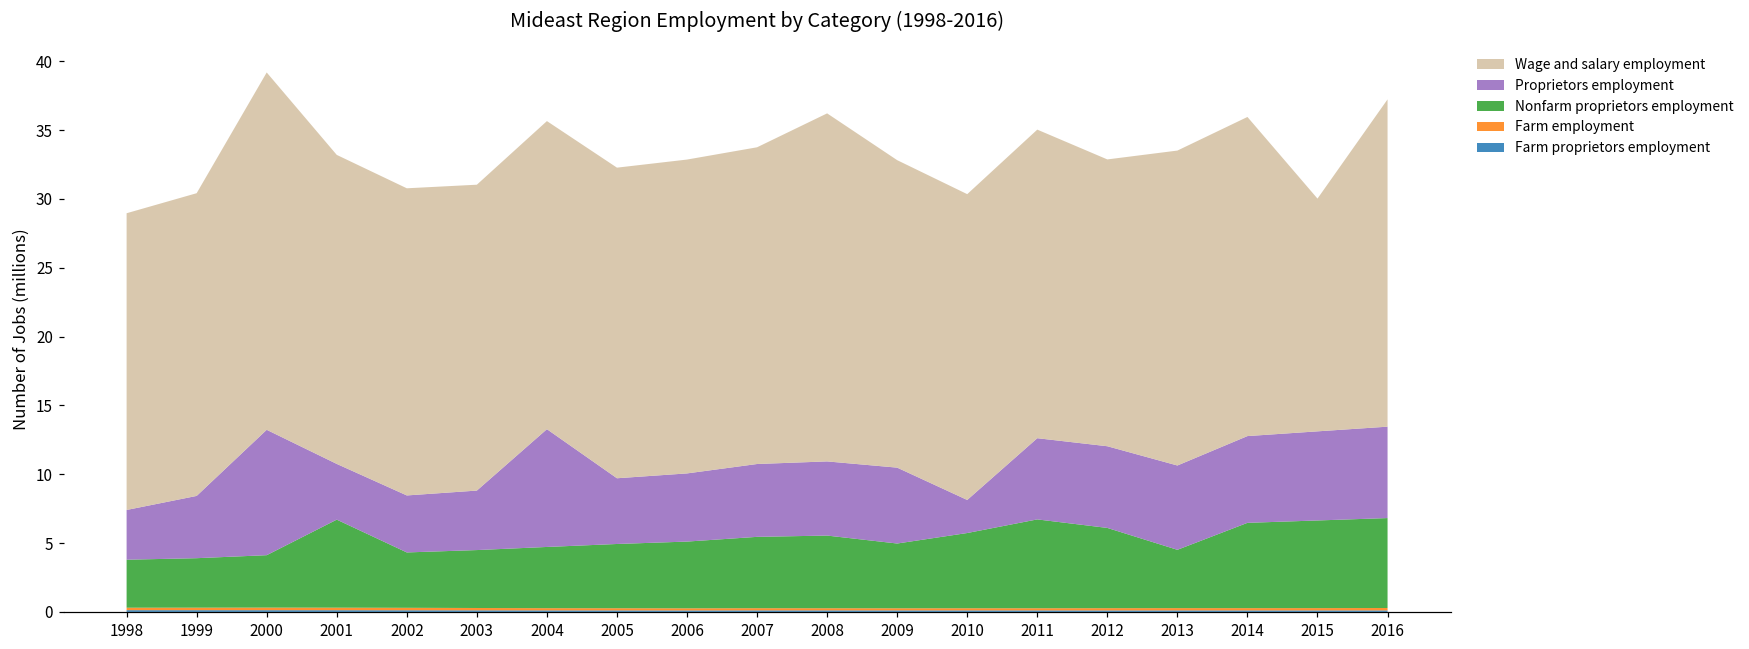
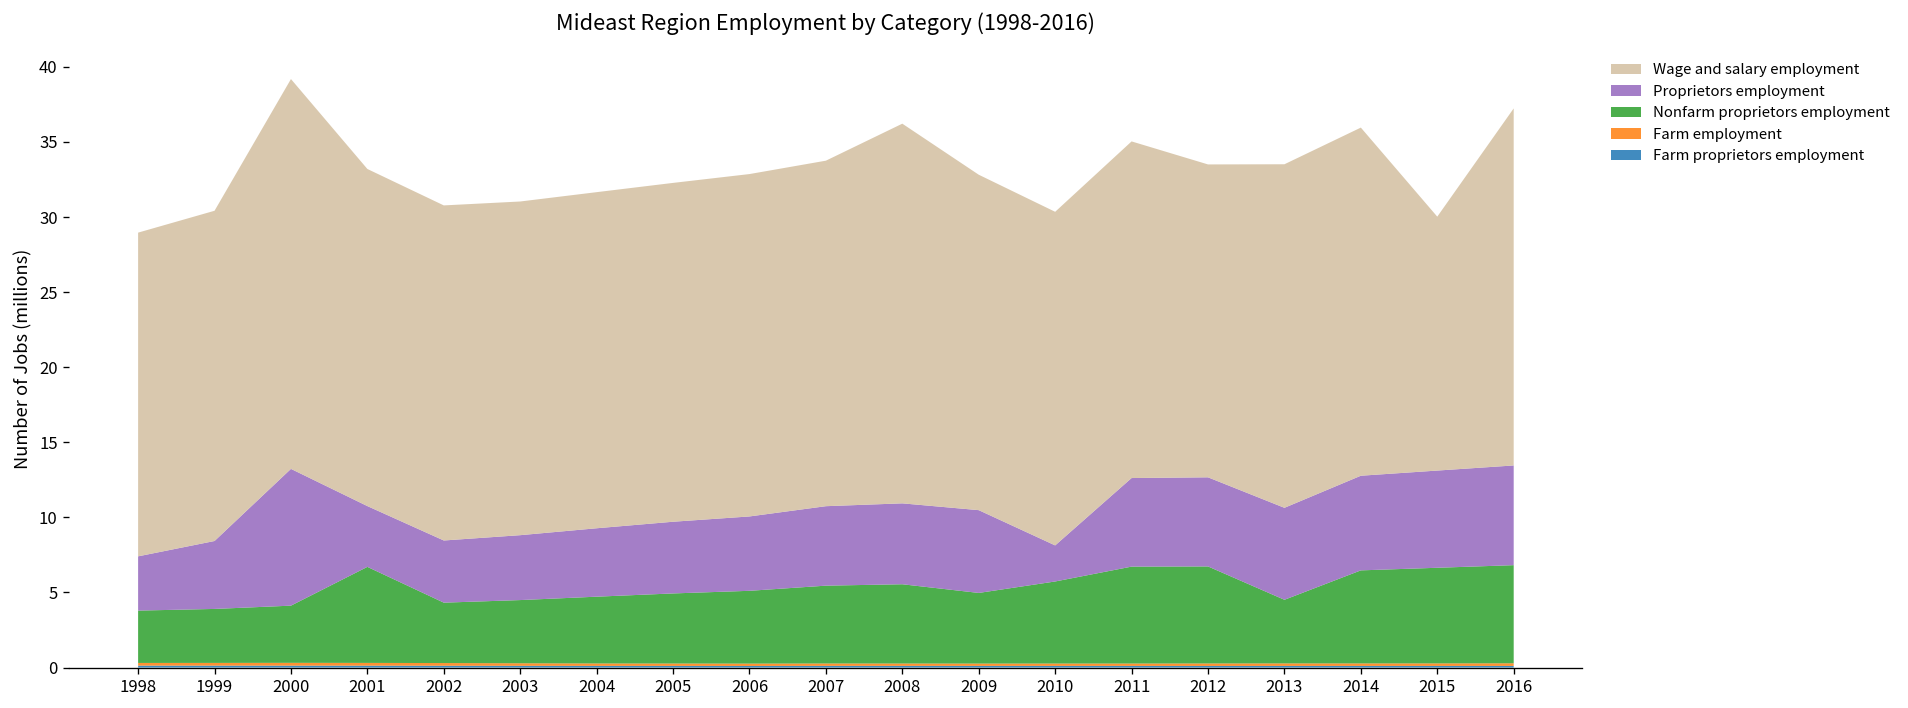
  {
    "Nonfarm proprietors employment": {
      "1998": 3.5,
      "1999": 3.6,
      "2000": 3.8,
      "2001": 6.4,
      "2002": 4.0,
      "2003": 4.2,
      "2004": 4.4,
      "2005": 4.7,
      "2006": 4.8,
      "2007": 5.2,
      "2008": 5.3,
      "2009": 4.7,
      "2010": 5.5,
      "2011": 6.5,
-     "2012": 5.8,
+     "2012": 6.5,
      "2013": 4.2,
      "2014": 6.2,
      "2015": 6.4,
      "2016": 6.5
    },
    "Proprietors employment": {
      "1998": 3.6,
      "1999": 4.5,
      "2000": 9.1,
      "2001": 4.0,
      "2002": 4.1,
      "2003": 4.3,
-     "2004": 8.6,
+     "2004": 4.6,
      "2005": 4.8,
      "2006": 5.0,
      "2007": 5.3,
      "2008": 5.4,
      "2009": 5.5,
      "2010": 2.4,
      "2011": 5.9,
      "2012": 5.9,
      "2013": 6.1,
      "2014": 6.3,
      "2015": 6.5,
      "2016": 6.6
    },
    "Wage and salary employment": {
      "1998": 21.6,
      "1999": 22.0,
      "2000": 26.0,
      "2001": 22.4,
      "2002": 22.3,
      "2003": 22.2,
      "2004": 22.4,
      "2005": 22.6,
      "2006": 22.8,
      "2007": 23.0,
      "2008": 25.3,
      "2009": 22.3,
      "2010": 22.2,
      "2011": 22.4,
      "2012": 20.8,
      "2013": 22.9,
      "2014": 23.2,
      "2015": 16.9,
      "2016": 23.8
    }
  }
